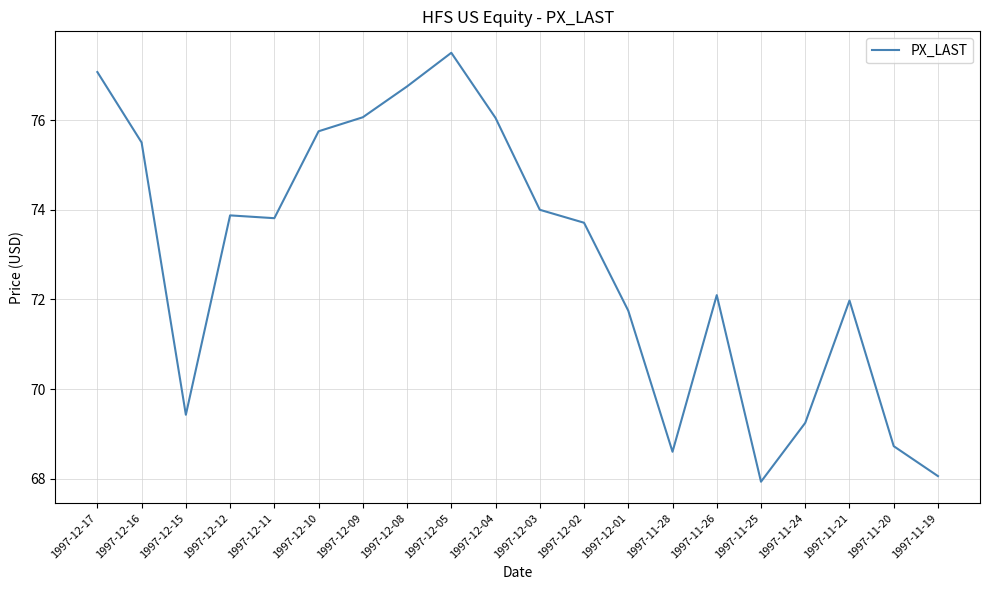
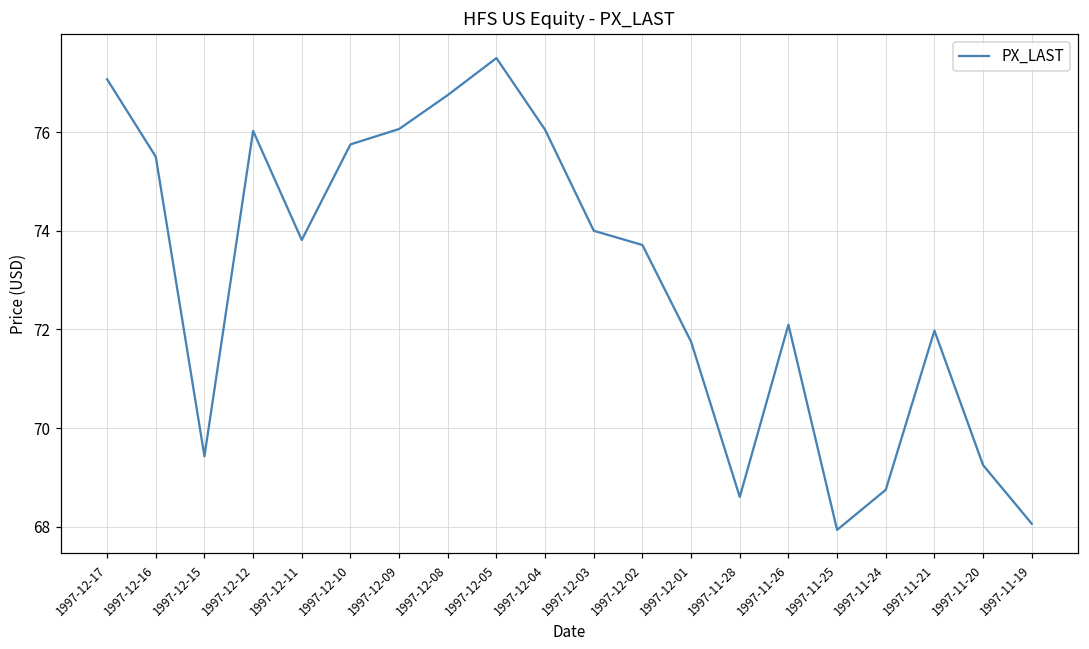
  {
    "1997-12-17": 77.1,
    "1997-12-16": 75.5,
    "1997-12-15": 69.4,
-   "1997-12-12": 73.9,
+   "1997-12-12": 76.0,
    "1997-12-11": 73.8,
    "1997-12-10": 75.8,
    "1997-12-09": 76.1,
    "1997-12-08": 76.8,
    "1997-12-05": 77.5,
    "1997-12-04": 76.0,
    "1997-12-03": 74.0,
    "1997-12-02": 73.7,
    "1997-12-01": 71.8,
    "1997-11-28": 68.6,
    "1997-11-26": 72.1,
    "1997-11-25": 67.9,
-   "1997-11-24": 69.3,
+   "1997-11-24": 68.8,
    "1997-11-21": 72.0,
-   "1997-11-20": 68.7,
+   "1997-11-20": 69.3,
    "1997-11-19": 68.1
  }
